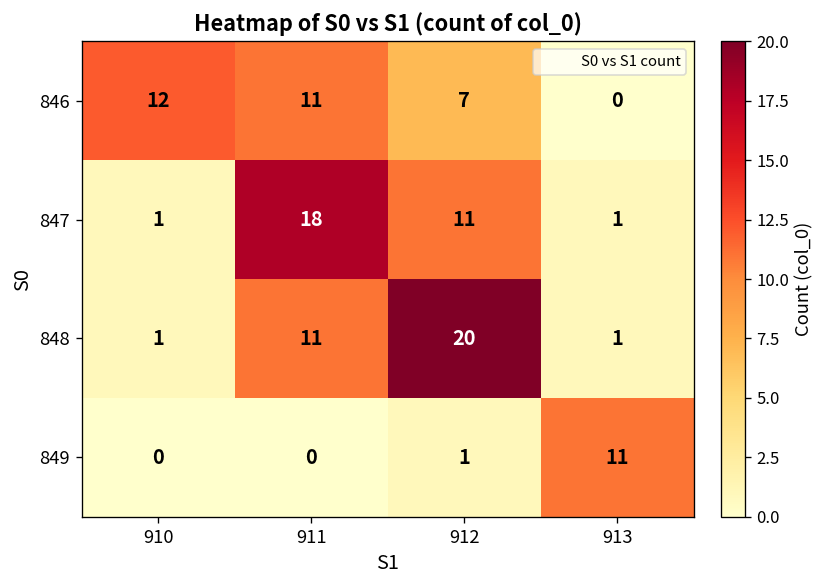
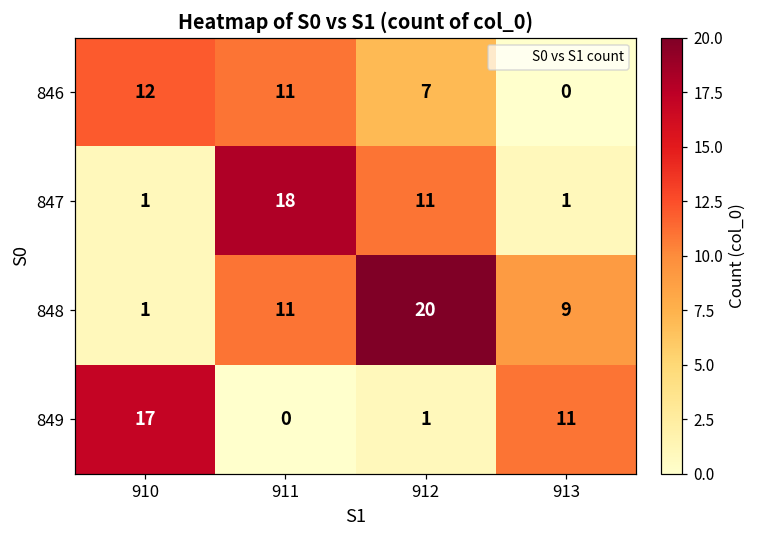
  {
    "846": {
      "910": 12,
      "911": 11,
      "912": 7,
      "913": 0
    },
    "847": {
      "910": 1,
      "911": 18,
      "912": 11,
      "913": 1
    },
    "848": {
      "910": 1,
      "911": 11,
      "912": 20,
-     "913": 1
+     "913": 9
    },
    "849": {
-     "910": 0,
+     "910": 17,
      "911": 0,
      "912": 1,
      "913": 11
    }
  }
